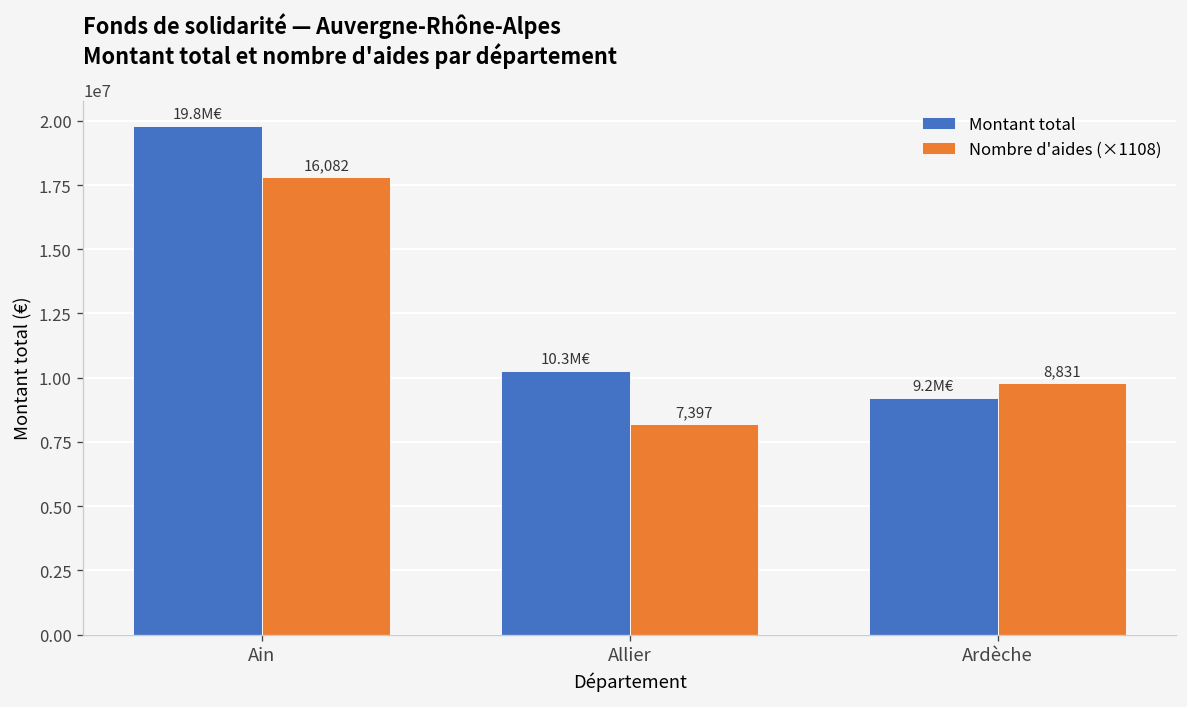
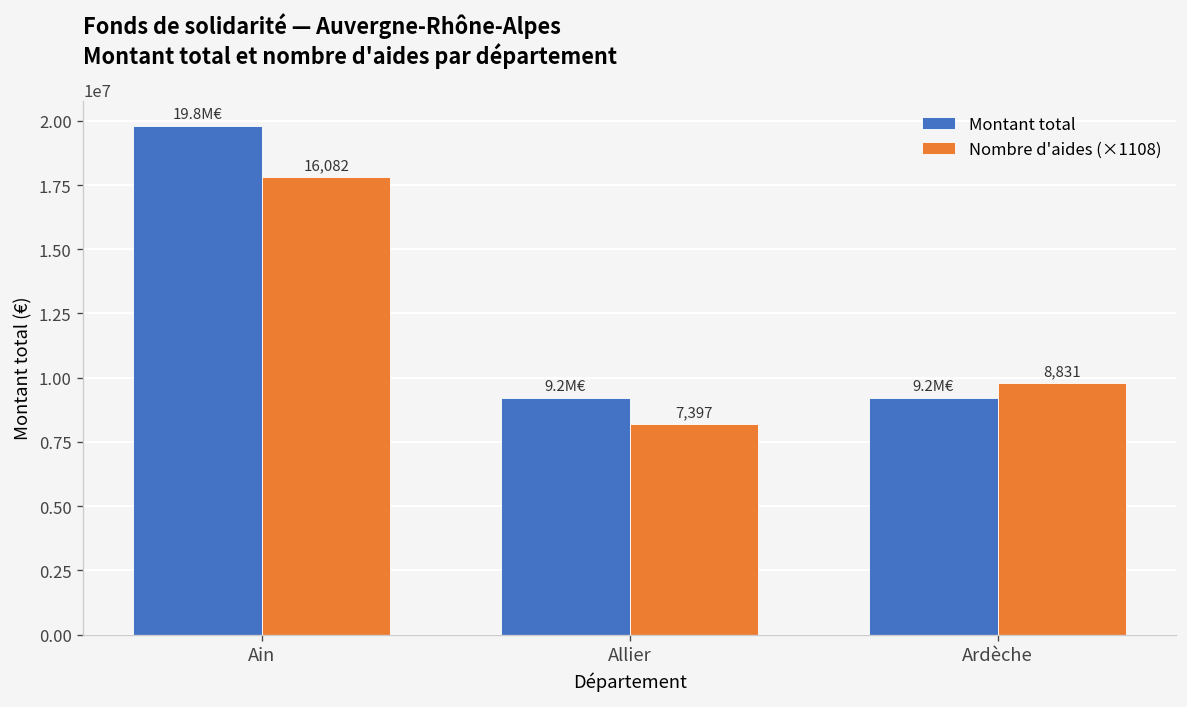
  {
    "Montant total": {
      "Ain": "19.8M€",
-     "Allier": "10.3M€",
+     "Allier": "9.2M€",
      "Ardèche": "9.2M€"
    }
  }
